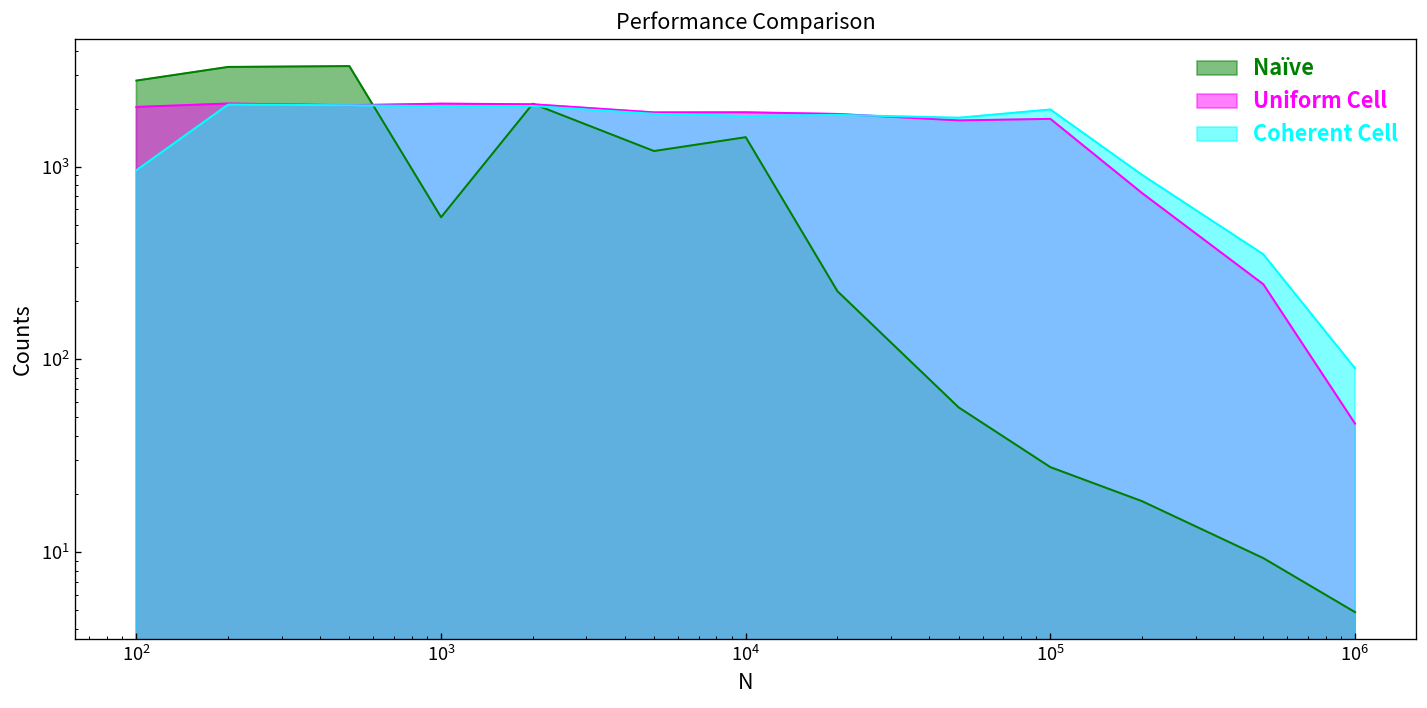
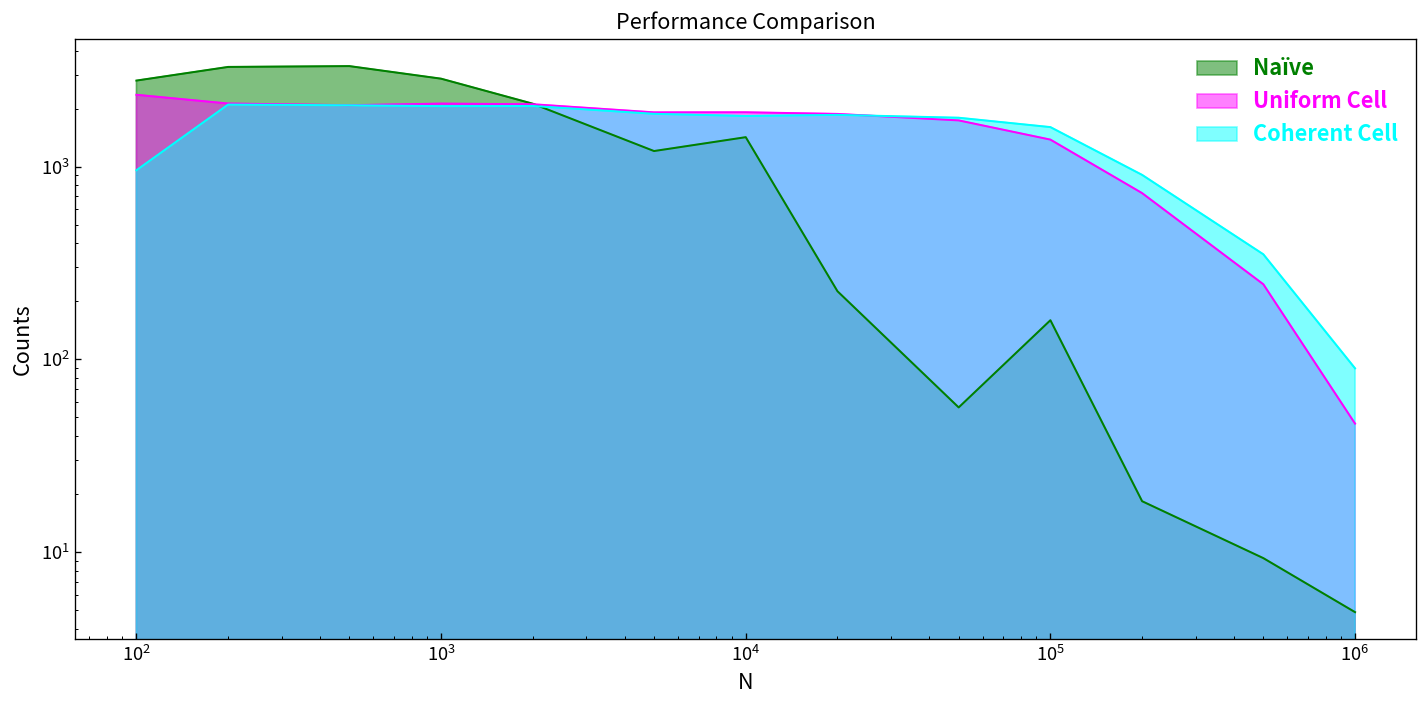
  {
    "Naïve": {
      "10^2": 2800,
-     "10^3": 550,
+     "10^3": 2900,
      "10^4": 1400,
-     "10^5": 28,
+     "10^5": 160,
      "10^6": 5
    },
    "Uniform Cell": {
-     "10^2": 2000,
+     "10^2": 2400,
      "10^4": 1900,
-     "10^5": 1800,
+     "10^5": 1400,
      "10^6": 46
    },
    "Coherent Cell": {
      "10^2": 1000,
      "10^4": 1800,
-     "10^5": 2000,
+     "10^5": 1600,
      "10^6": 90
    }
  }
